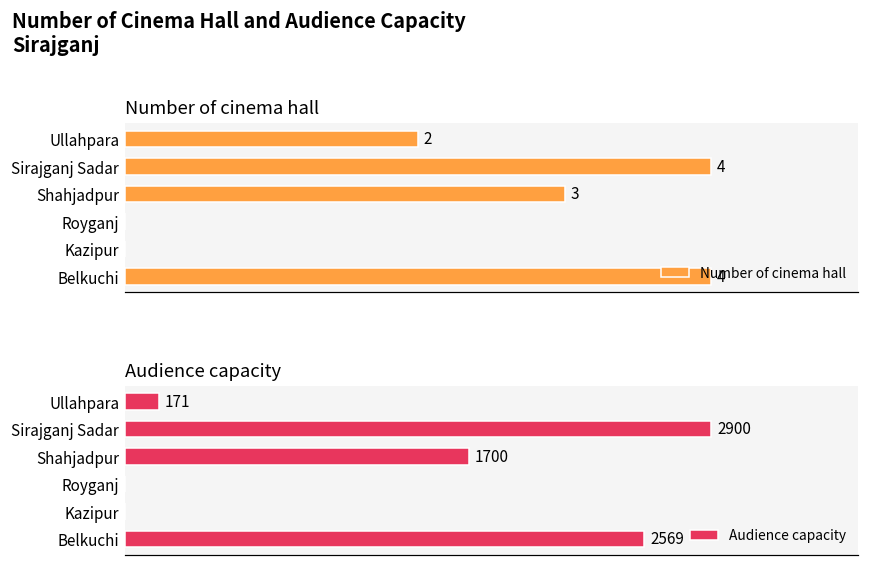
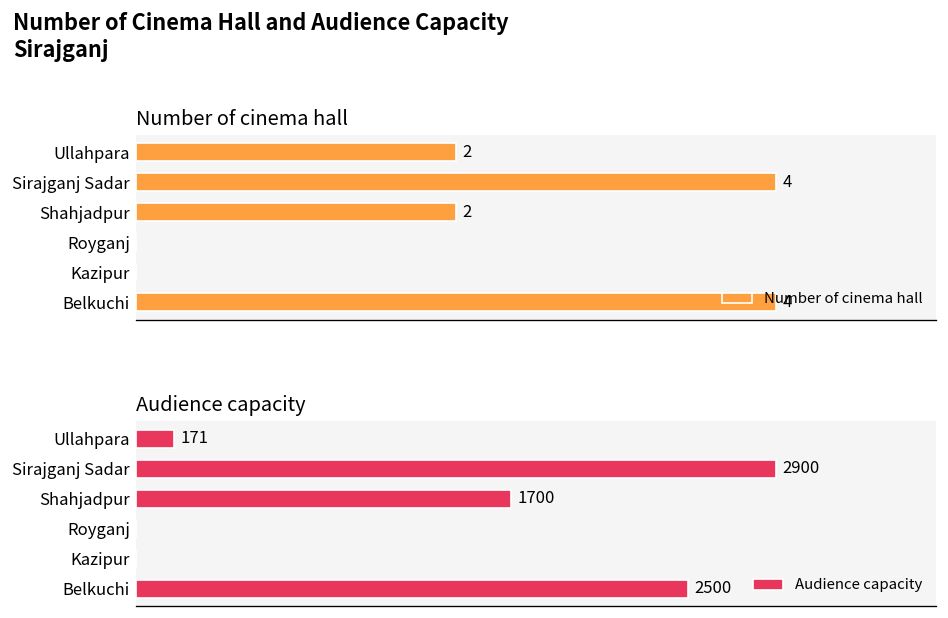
  {
    "Number of cinema hall": {
      "Ullahpara": 2,
      "Sirajganj Sadar": 4,
-     "Shahjadpur": 3
+     "Shahjadpur": 2
    },
    "Audience capacity": {
      "Ullahpara": 171,
      "Sirajganj Sadar": 2900,
      "Shahjadpur": 1700,
-     "Belkuchi": 2569
+     "Belkuchi": 2500
    }
  }
